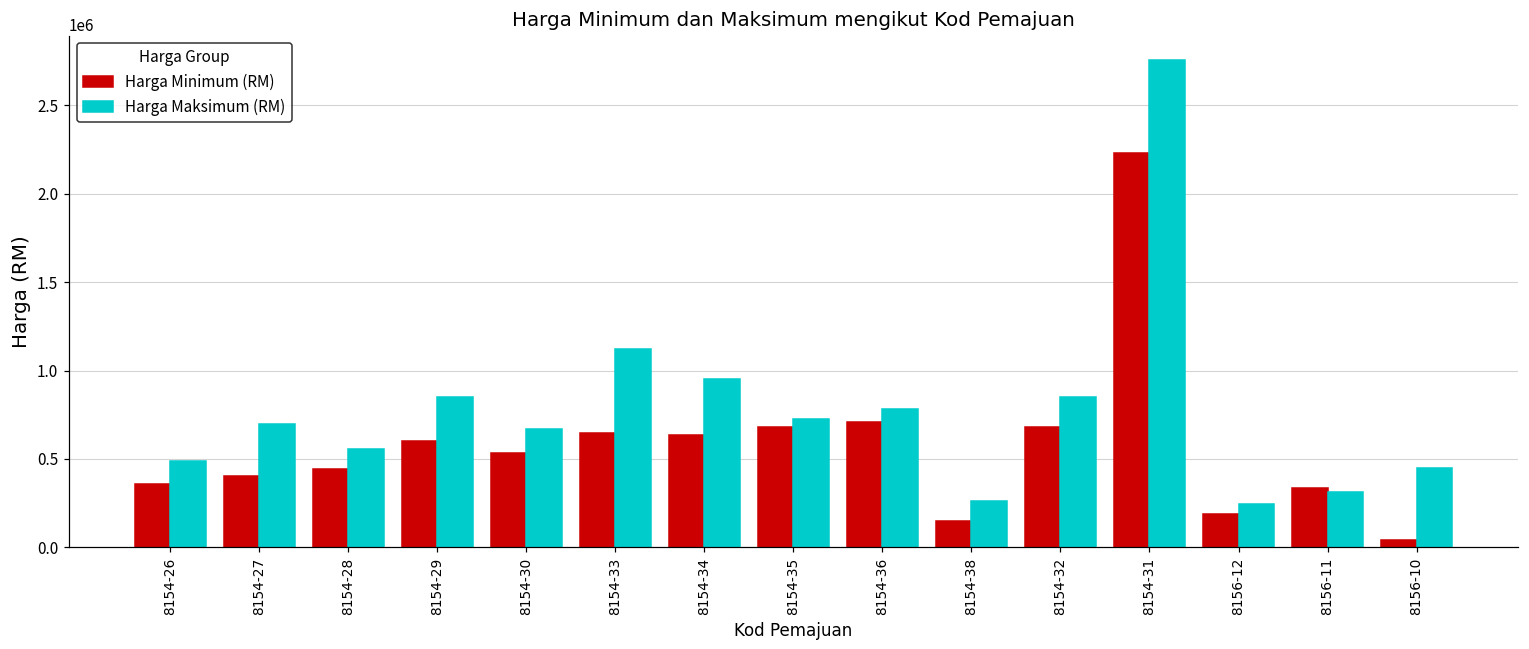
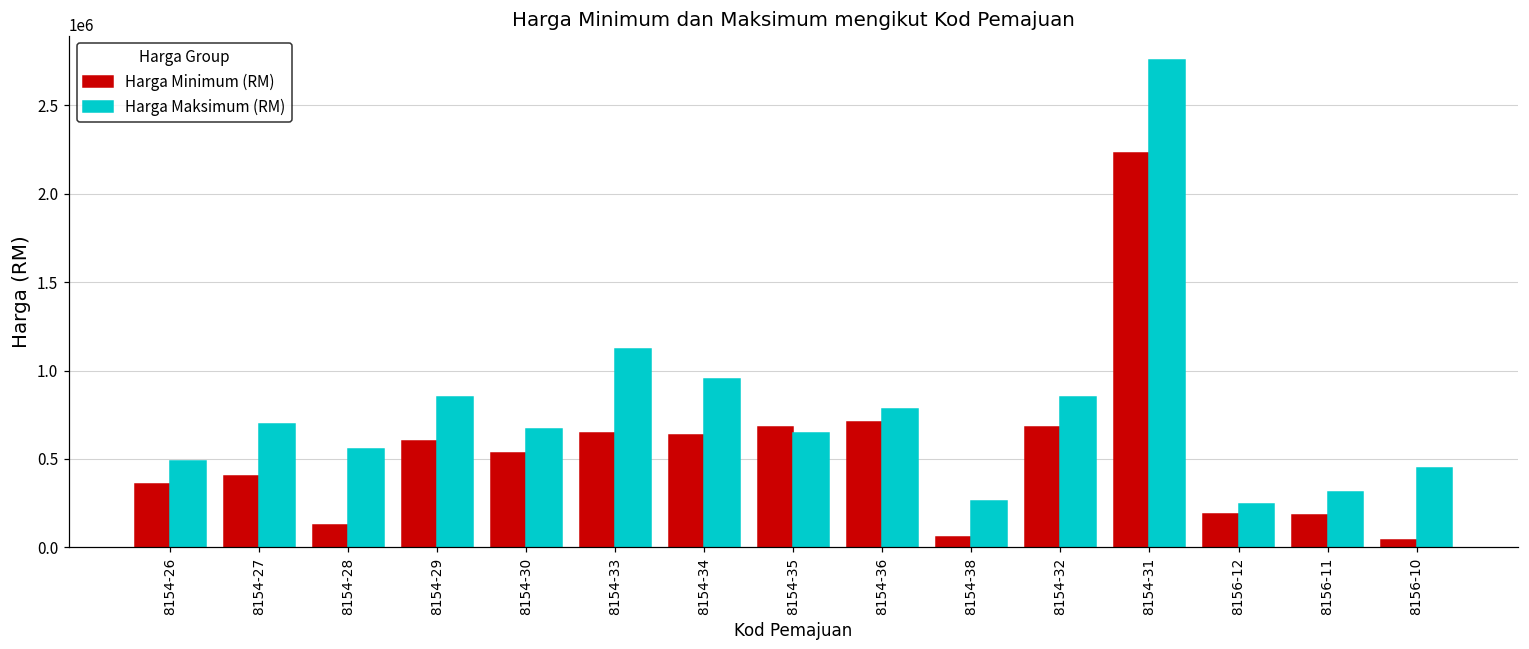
  {
    "Harga Minimum (RM)": {
      "8154-26": 360000,
      "8154-27": 410000,
-     "8154-28": 440000,
+     "8154-28": 130000,
      "8154-29": 600000,
      "8154-30": 530000,
      "8154-33": 650000,
      "8154-34": 630000,
      "8154-35": 680000,
      "8154-36": 710000,
-     "8154-38": 150000,
+     "8154-38": 60000,
      "8154-32": 680000,
      "8154-31": 2230000,
      "8156-12": 190000,
-     "8156-11": 330000,
+     "8156-11": 180000,
      "8156-10": 40000
    },
    "Harga Maksimum (RM)": {
      "8154-26": 490000,
      "8154-27": 690000,
      "8154-28": 560000,
      "8154-29": 850000,
      "8154-30": 670000,
      "8154-33": 1120000,
      "8154-34": 950000,
-     "8154-35": 720000,
+     "8154-35": 640000,
      "8154-36": 780000,
      "8154-38": 260000,
      "8154-32": 850000,
      "8154-31": 2760000,
      "8156-12": 250000,
      "8156-11": 310000,
      "8156-10": 450000
    }
  }
